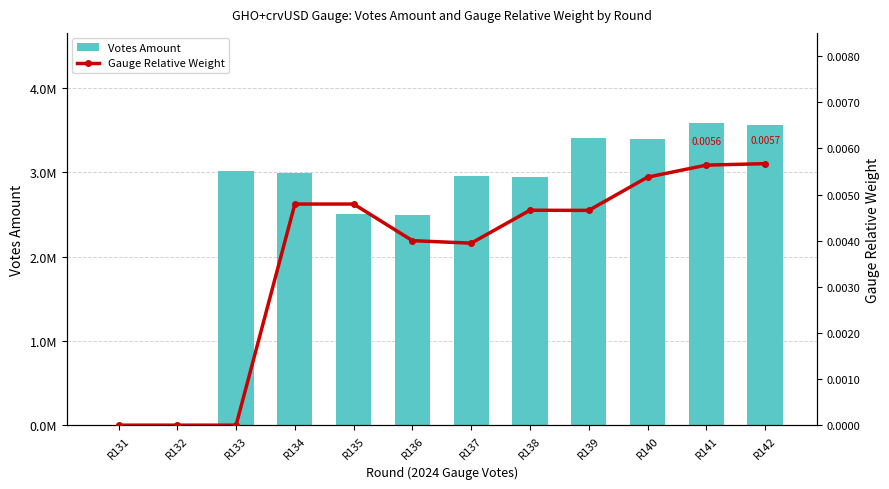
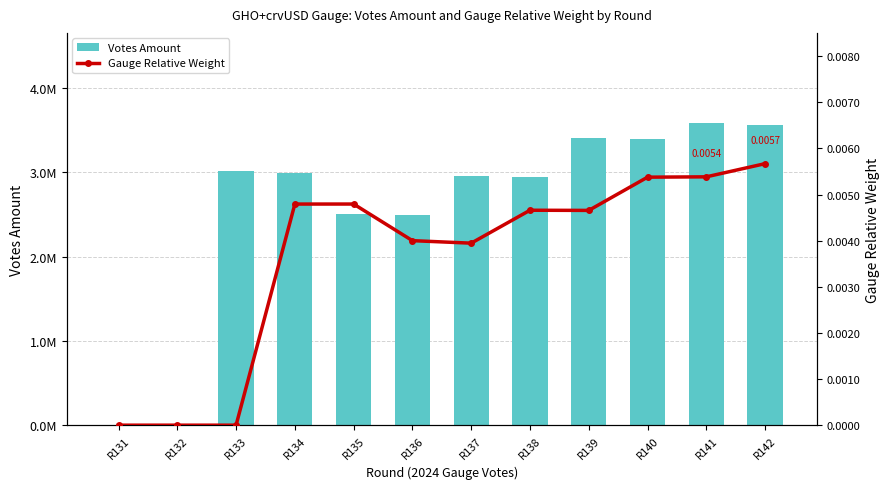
  {
    "Gauge Relative Weight": {
-     "R141": 0.0056,
+     "R141": 0.0054,
      "R142": 0.0057
    }
  }
